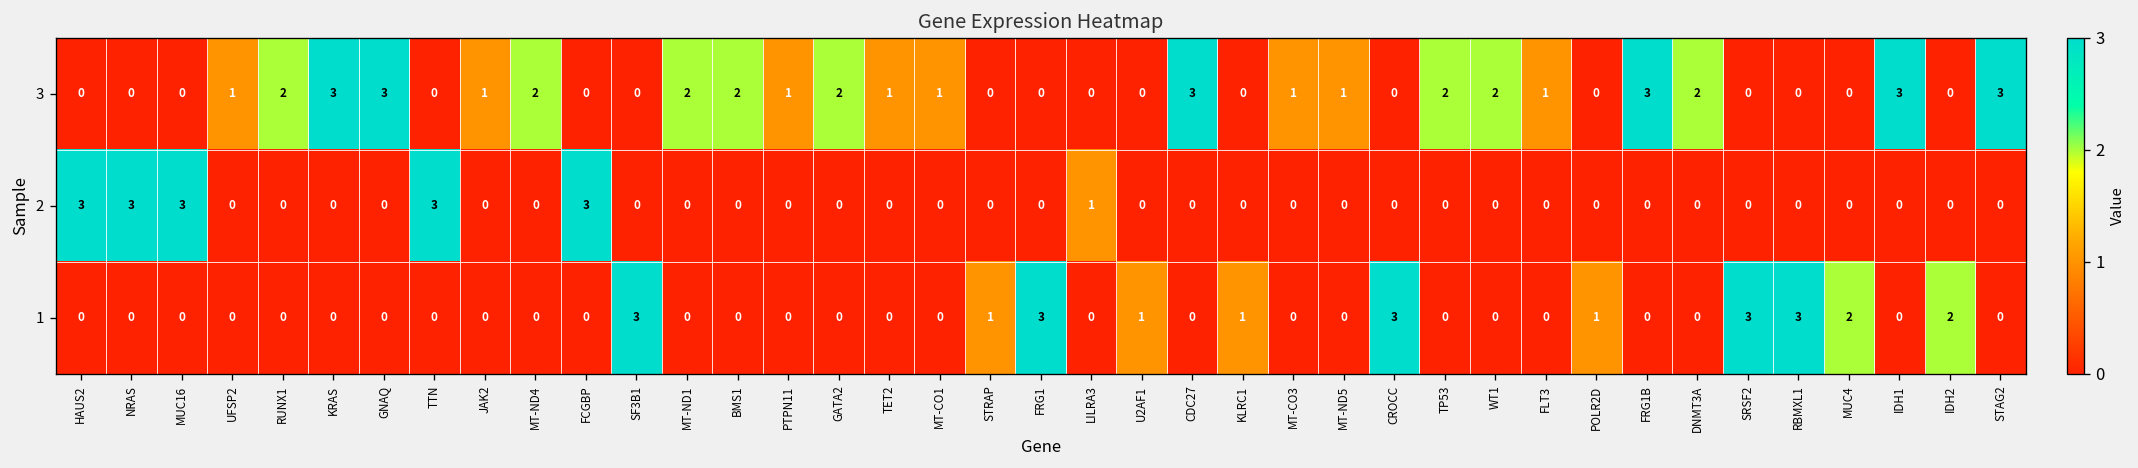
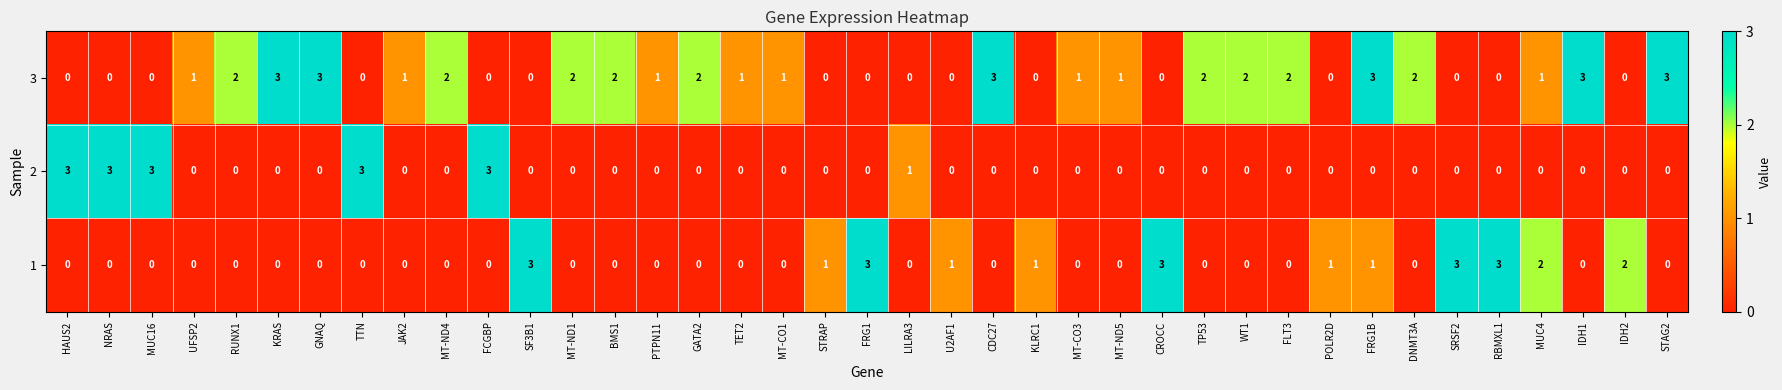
  {
    "3": {
      "HAUS2": 0,
      "NRAS": 0,
      "MUC16": 0,
      "UFSP2": 1,
      "RUNX1": 2,
      "KRAS": 3,
      "GNAQ": 3,
      "TTN": 0,
      "JAK2": 1,
      "MT-ND4": 2,
      "FCGBP": 0,
      "SF3B1": 0,
      "MT-ND1": 2,
      "BMS1": 2,
      "PTPN11": 1,
      "GATA2": 2,
      "TET2": 1,
      "MT-CO1": 1,
      "STRAP": 0,
      "FRG1": 0,
      "LILRA3": 0,
      "U2AF1": 0,
      "CDC27": 3,
      "KLRC1": 0,
      "MT-CO3": 1,
      "MT-ND5": 1,
      "CROCC": 0,
      "TP53": 2,
      "WT1": 2,
-     "FLT3": 1,
+     "FLT3": 2,
      "POLR2D": 0,
      "FRG1B": 3,
      "DNMT3A": 2,
      "SRSF2": 0,
      "RBMXL1": 0,
-     "MUC4": 0,
+     "MUC4": 1,
      "IDH1": 3,
      "IDH2": 0,
      "STAG2": 3
    },
    "2": {
      "HAUS2": 3,
      "NRAS": 3,
      "MUC16": 3,
      "UFSP2": 0,
      "RUNX1": 0,
      "KRAS": 0,
      "GNAQ": 0,
      "TTN": 3,
      "JAK2": 0,
      "MT-ND4": 0,
      "FCGBP": 3,
      "SF3B1": 0,
      "MT-ND1": 0,
      "BMS1": 0,
      "PTPN11": 0,
      "GATA2": 0,
      "TET2": 0,
      "MT-CO1": 0,
      "STRAP": 0,
      "FRG1": 0,
      "LILRA3": 1,
      "U2AF1": 0,
      "CDC27": 0,
      "KLRC1": 0,
      "MT-CO3": 0,
      "MT-ND5": 0,
      "CROCC": 0,
      "TP53": 0,
      "WT1": 0,
      "FLT3": 0,
      "POLR2D": 0,
      "FRG1B": 0,
      "DNMT3A": 0,
      "SRSF2": 0,
      "RBMXL1": 0,
      "MUC4": 0,
      "IDH1": 0,
      "IDH2": 0,
      "STAG2": 0
    },
    "1": {
      "HAUS2": 0,
      "NRAS": 0,
      "MUC16": 0,
      "UFSP2": 0,
      "RUNX1": 0,
      "KRAS": 0,
      "GNAQ": 0,
      "TTN": 0,
      "JAK2": 0,
      "MT-ND4": 0,
      "FCGBP": 0,
      "SF3B1": 3,
      "MT-ND1": 0,
      "BMS1": 0,
      "PTPN11": 0,
      "GATA2": 0,
      "TET2": 0,
      "MT-CO1": 0,
      "STRAP": 1,
      "FRG1": 3,
      "LILRA3": 0,
      "U2AF1": 1,
      "CDC27": 0,
      "KLRC1": 1,
      "MT-CO3": 0,
      "MT-ND5": 0,
      "CROCC": 3,
      "TP53": 0,
      "WT1": 0,
      "FLT3": 0,
      "POLR2D": 1,
-     "FRG1B": 0,
+     "FRG1B": 1,
      "DNMT3A": 0,
      "SRSF2": 3,
      "RBMXL1": 3,
      "MUC4": 2,
      "IDH1": 0,
      "IDH2": 2,
      "STAG2": 0
    }
  }
